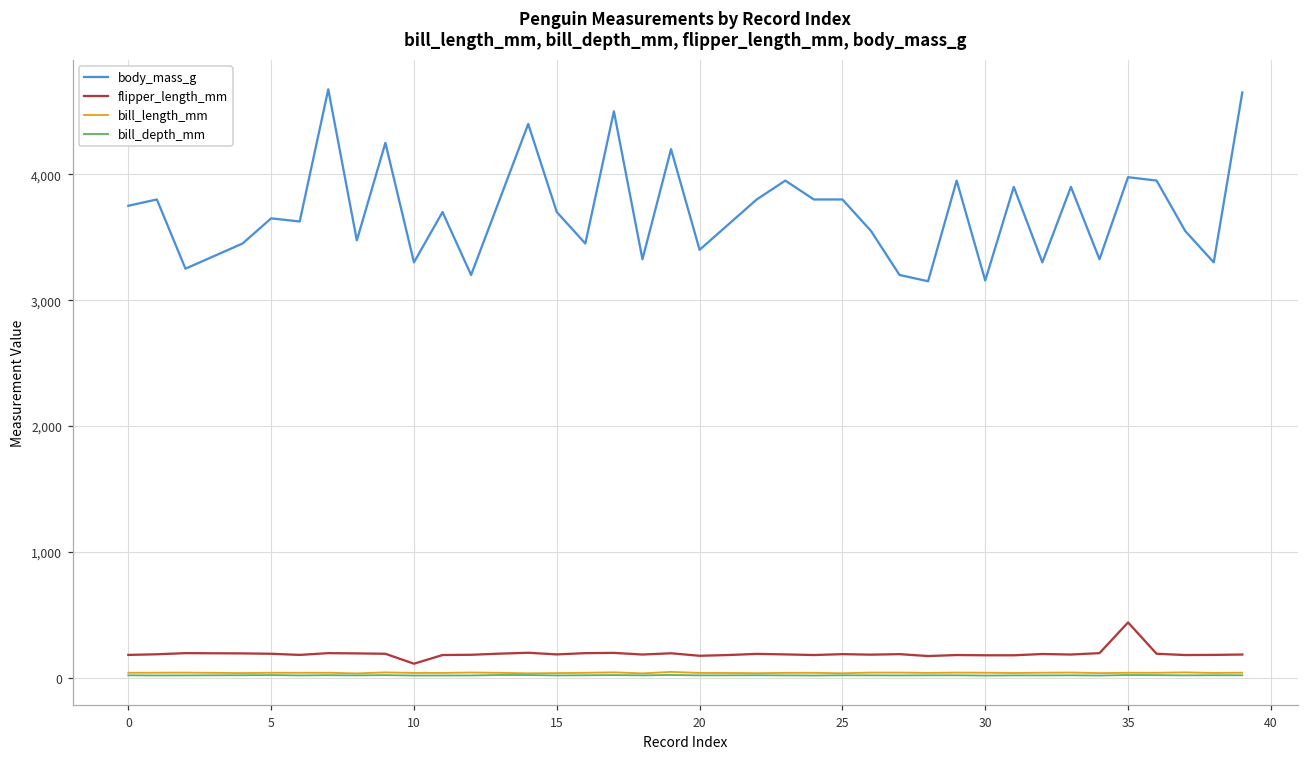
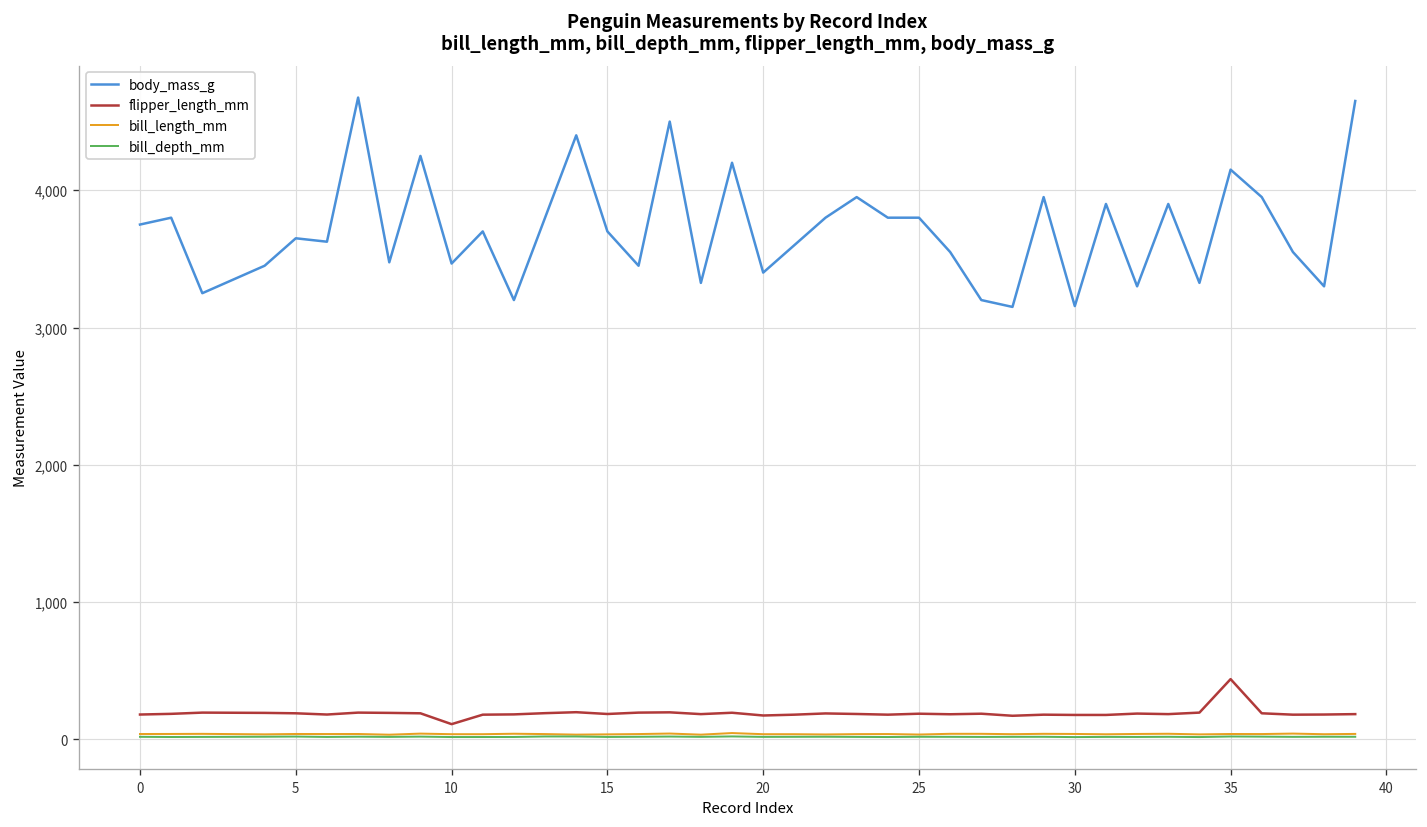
  {
    "body_mass_g": {
      "0": "3,750",
      "5": "3,650",
-     "10": "3,300",
+     "10": "3,470",
      "15": "3,700",
      "20": "3,400",
      "25": "3,800",
      "30": "3,160",
-     "35": "3,980"
+     "35": "4,150"
    },
    "flipper_length_mm": {
      "0": "180",
      "5": "190",
      "10": "110",
      "15": "190",
      "20": "170",
      "25": "190",
      "30": "180",
      "35": "440"
    },
    "bill_length_mm": {
      "30": "40"
    },
    "bill_depth_mm": {
      "30": "20"
    }
  }
